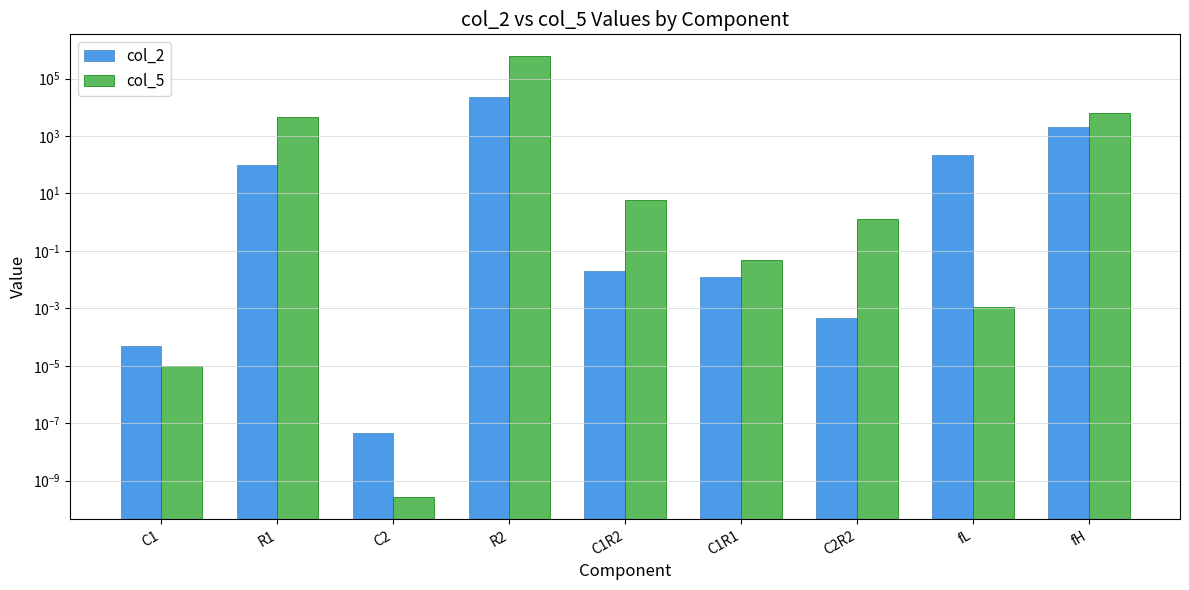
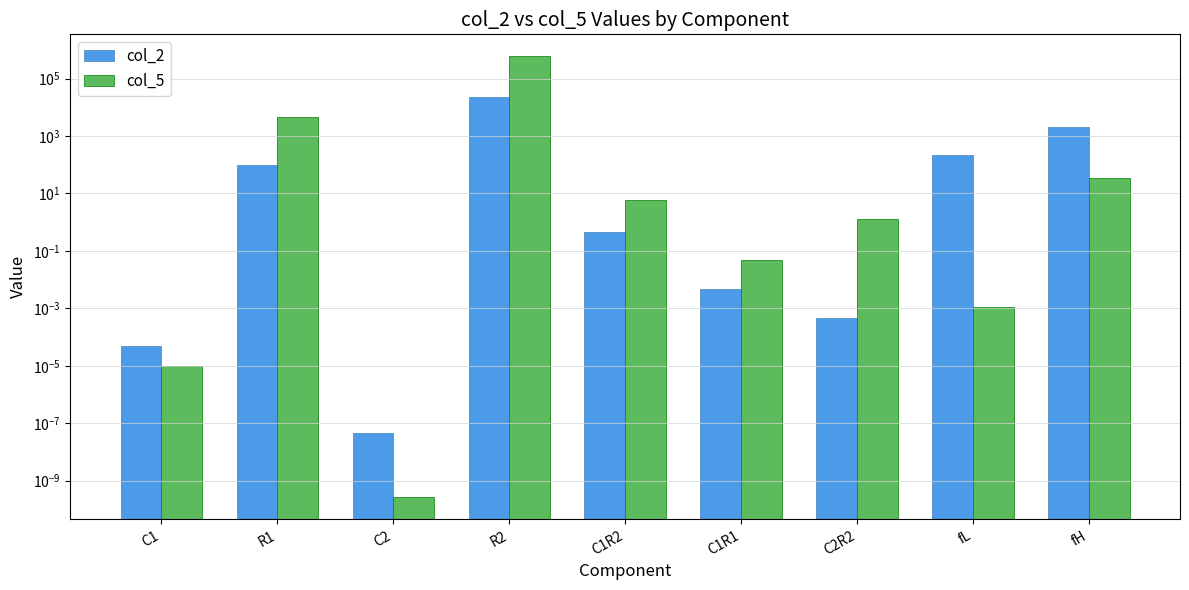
  {
    "col_2": {
      "C1": 0.00005,
      "R1": 100,
      "C2": 0.00000005,
      "R2": 20000,
-     "C1R2": 0.02,
-     "C1R1": 0.012,
+     "C1R2": 0.5,
+     "C1R1": 0.005,
      "C2R2": 0.0005,
      "fL": 200,
      "fH": 2000
    },
    "col_5": {
      "C1": 0.000010,
      "R1": 5000,
      "C2": 0.0000000003,
      "R2": 600000,
      "C1R2": 6,
      "C1R1": 0.05,
      "C2R2": 1,
      "fL": 0.0011,
-     "fH": 6000
+     "fH": 30
    }
  }
